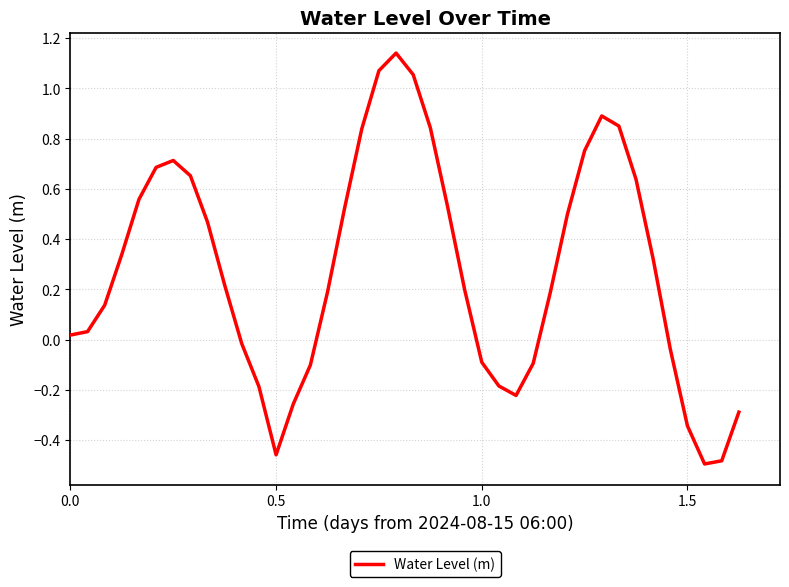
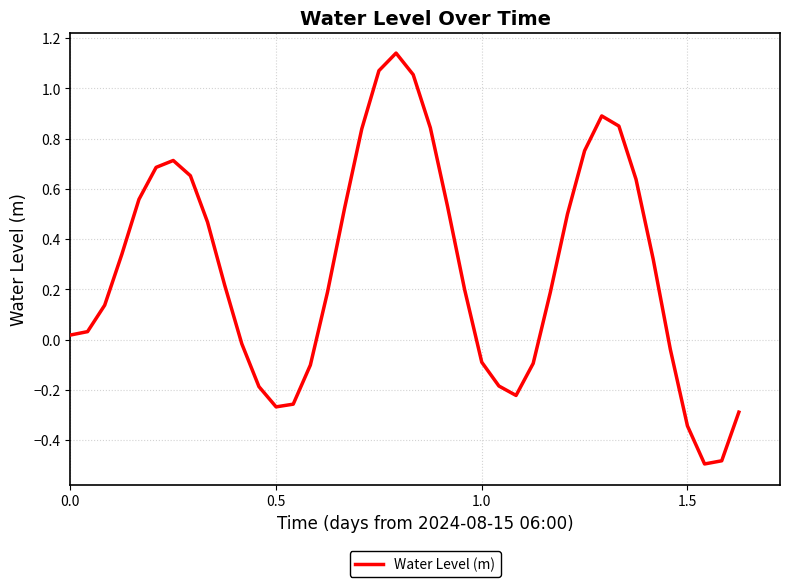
  {
    "0.0": 0.02,
-   "0.5": -0.46,
+   "0.5": -0.27,
    "1.0": -0.09,
    "1.5": -0.34
  }
